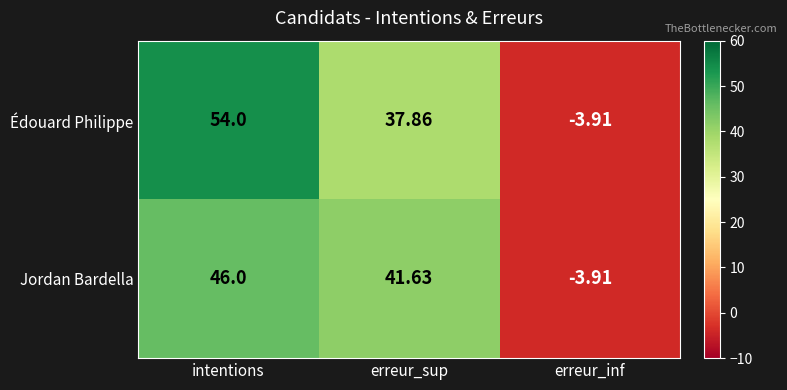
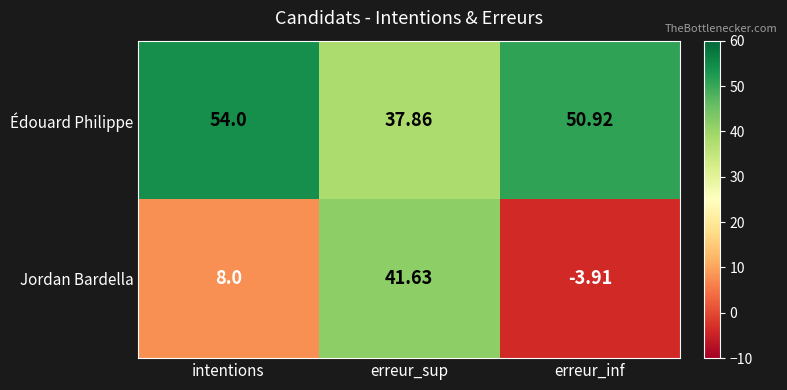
  {
    "Édouard Philippe": {
      "intentions": 54.0,
      "erreur_sup": 37.86,
-     "erreur_inf": -3.91
+     "erreur_inf": 50.92
    },
    "Jordan Bardella": {
-     "intentions": 46.0,
+     "intentions": 8.0,
      "erreur_sup": 41.63,
      "erreur_inf": -3.91
    }
  }
